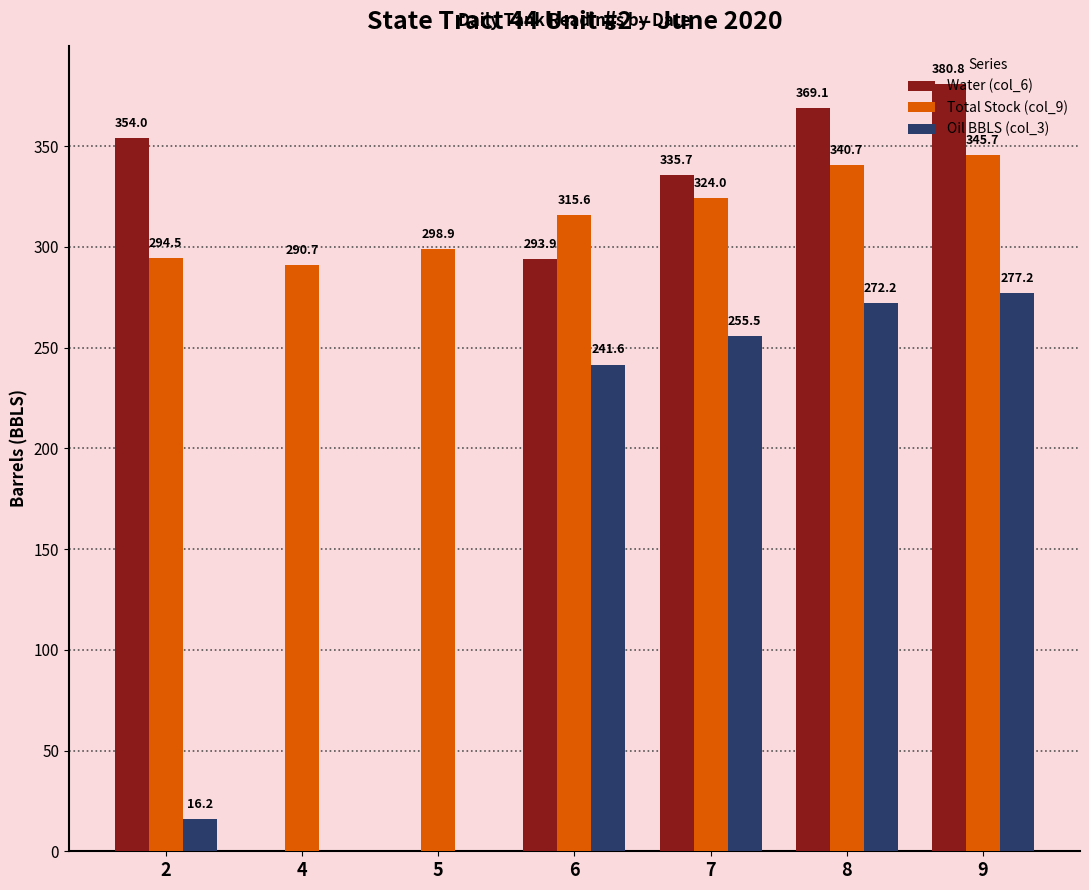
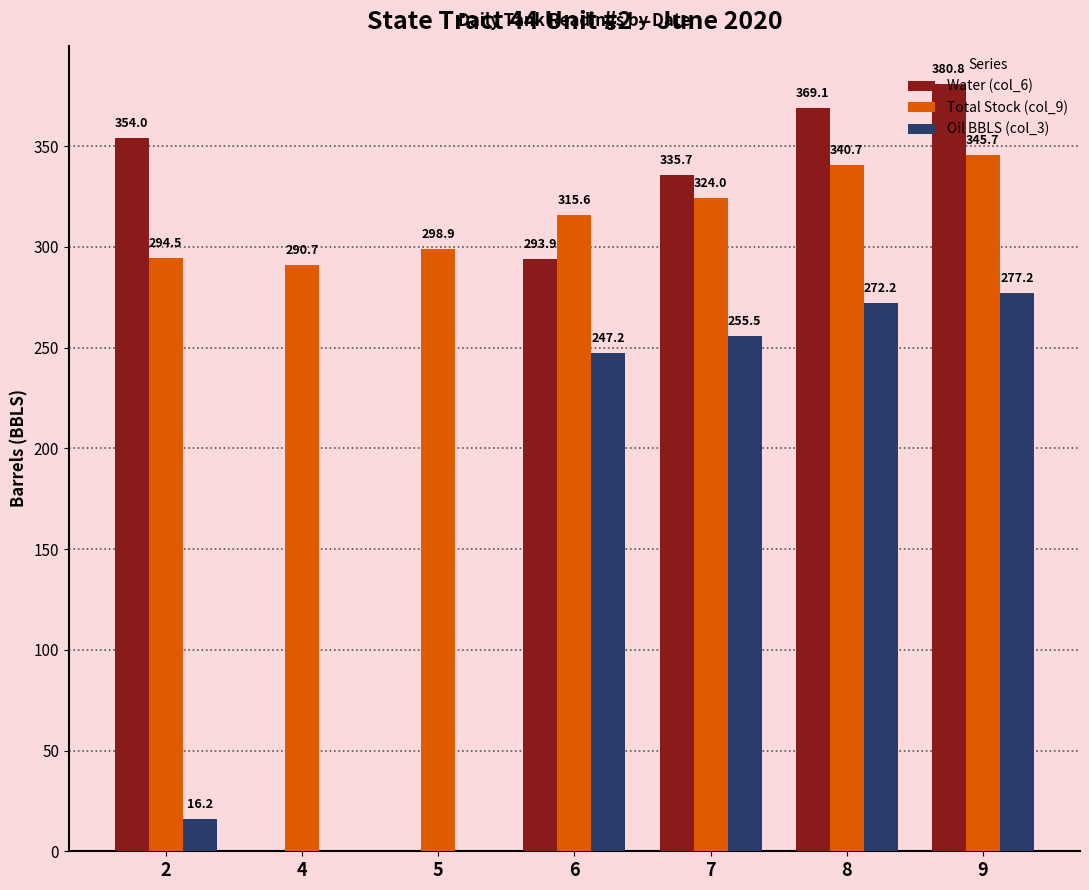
  {
    "Water (col_6)": {
      "2": 354.0,
      "6": 293.9,
      "7": 335.7,
      "8": 369.1,
      "9": 380.8
    },
    "Total Stock (col_9)": {
      "2": 294.5,
      "4": 290.7,
      "5": 298.9,
      "6": 315.6,
      "7": 324.0,
      "8": 340.7,
      "9": 345.7
    },
    "Oil BBLS (col_3)": {
      "2": 16.2,
-     "6": 241.6,
+     "6": 247.2,
      "7": 255.5,
      "8": 272.2,
      "9": 277.2
    }
  }
